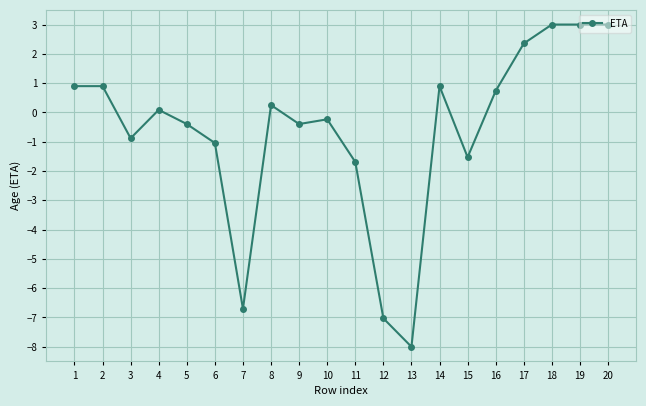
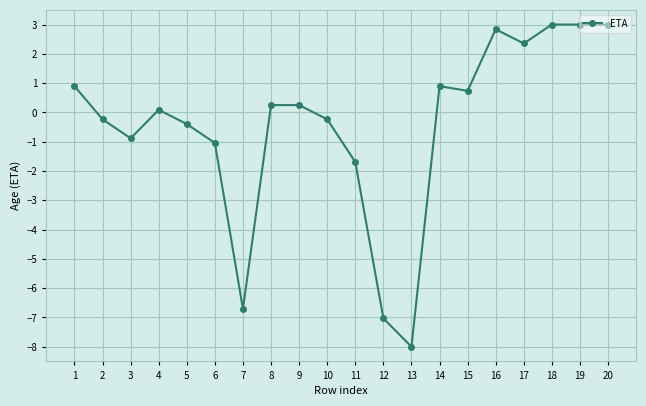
  {
    "1": 0.9,
-   "2": 0.9,
+   "2": -0.2,
    "3": -0.9,
    "4": 0.1,
    "5": -0.4,
    "6": -1.0,
    "7": -6.7,
    "8": 0.3,
-   "9": -0.4,
+   "9": 0.3,
    "10": -0.2,
    "11": -1.7,
    "12": -7.0,
    "13": -8.0,
    "14": 0.9,
-   "15": -1.5,
-   "16": 0.7,
+   "15": 0.7,
+   "16": 2.8,
    "17": 2.4,
    "18": 3.0
  }
